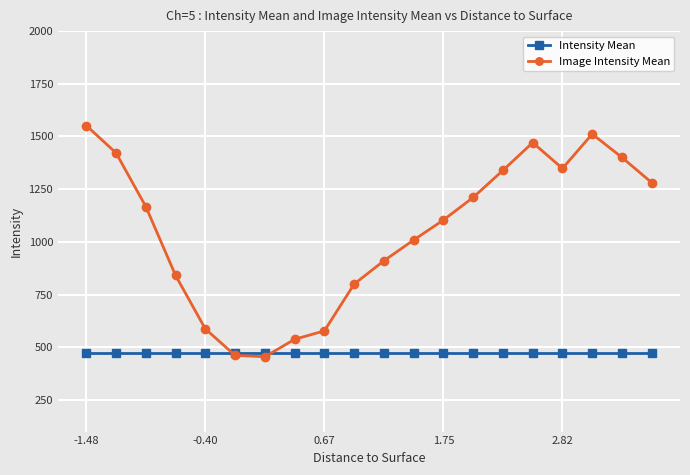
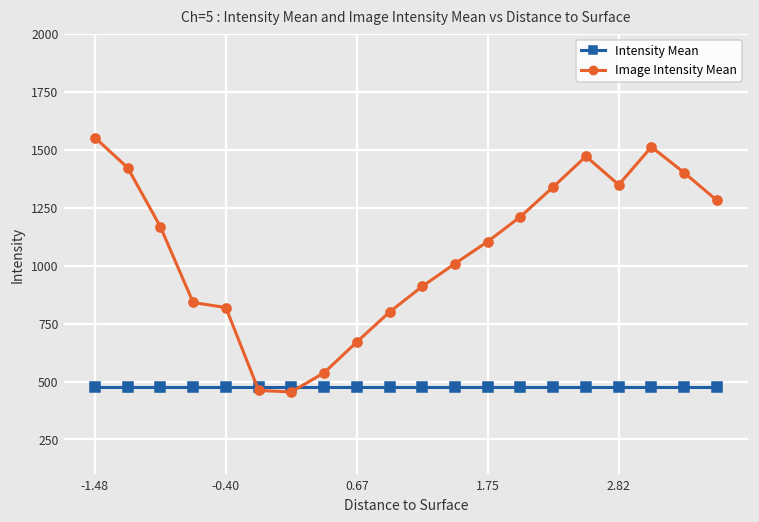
  {
    "Intensity Mean": {
      "-1.48": 470,
      "-0.40": 470,
      "0.67": 470,
      "1.75": 470,
      "2.82": 470
    },
    "Image Intensity Mean": {
      "-1.48": 1550,
-     "-0.40": 590,
-     "0.67": 580,
+     "-0.40": 820,
+     "0.67": 670,
      "1.75": 1100,
      "2.82": 1350
    }
  }
